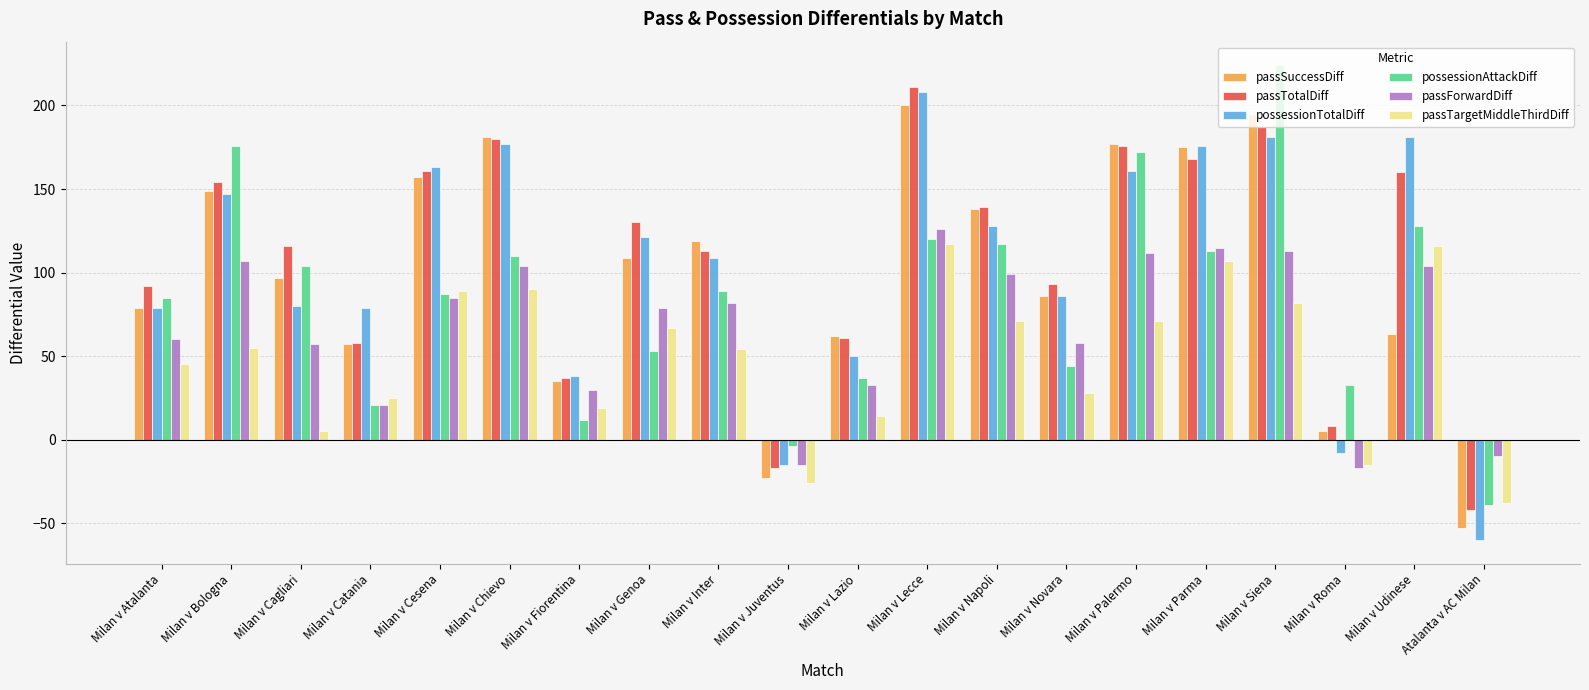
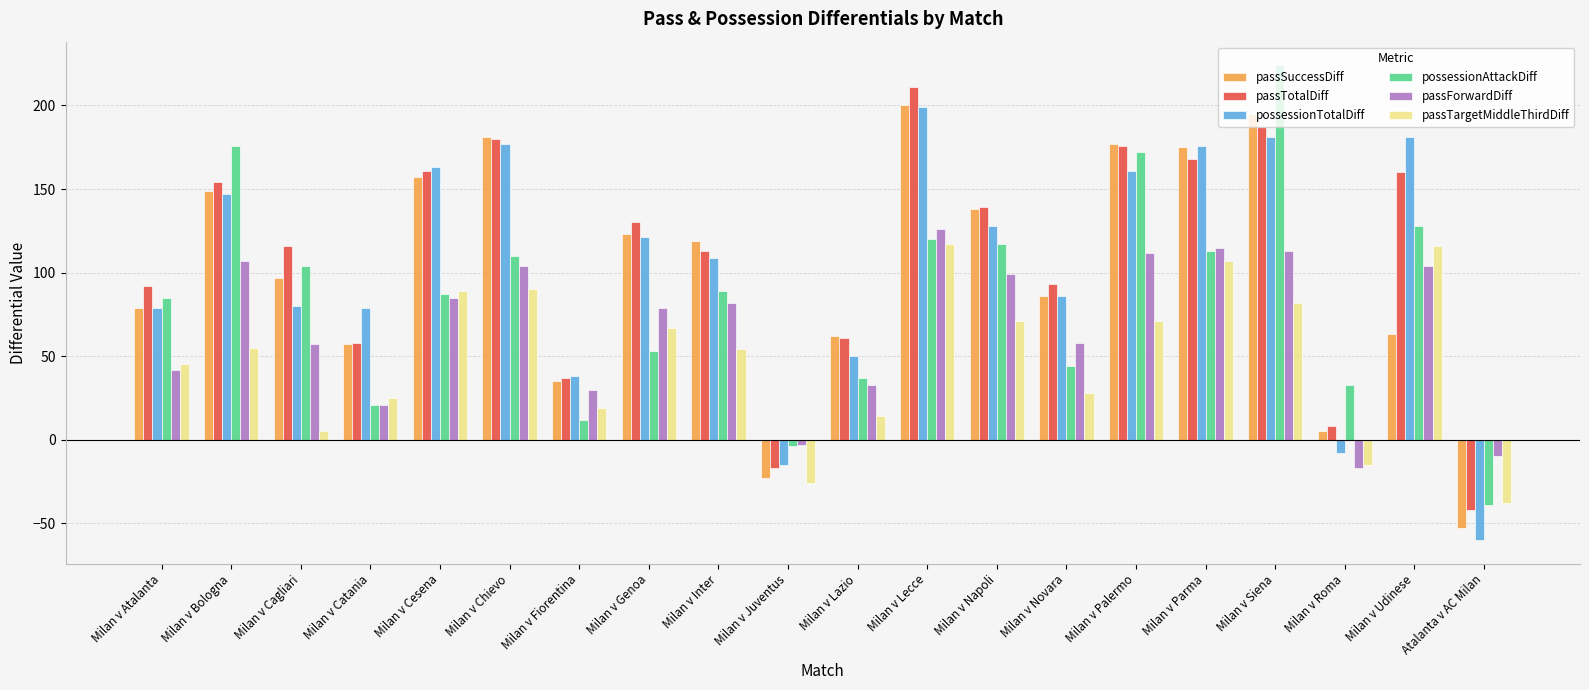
  {
    "passSuccessDiff": {
      "Milan v Atalanta": 79,
      "Milan v Bologna": 149,
      "Milan v Cagliari": 97,
      "Milan v Catania": 57,
      "Milan v Cesena": 157,
      "Milan v Chievo": 181,
      "Milan v Fiorentina": 35,
-     "Milan v Genoa": 109,
+     "Milan v Genoa": 123,
      "Milan v Inter": 119,
      "Milan v Juventus": -23,
      "Milan v Lazio": 62,
      "Milan v Lecce": 200,
      "Milan v Napoli": 138,
      "Milan v Novara": 86,
      "Milan v Palermo": 177,
      "Milan v Parma": 175,
      "Milan v Roma": 5,
      "Milan v Udinese": 63,
      "Atalanta v AC Milan": -53
    },
    "passTotalDiff": {
      "Milan v Atalanta": 92,
      "Milan v Bologna": 154,
      "Milan v Cagliari": 116,
      "Milan v Catania": 58,
      "Milan v Cesena": 161,
      "Milan v Chievo": 180,
      "Milan v Fiorentina": 37,
      "Milan v Genoa": 130,
      "Milan v Inter": 113,
      "Milan v Juventus": -17,
      "Milan v Lazio": 61,
      "Milan v Lecce": 211,
      "Milan v Napoli": 139,
      "Milan v Novara": 93,
      "Milan v Palermo": 176,
      "Milan v Parma": 168,
      "Milan v Siena": 187,
      "Milan v Roma": 8,
      "Milan v Udinese": 160,
      "Atalanta v AC Milan": -42
    },
    "possessionTotalDiff": {
      "Milan v Atalanta": 79,
      "Milan v Bologna": 147,
      "Milan v Cagliari": 80,
      "Milan v Catania": 79,
      "Milan v Cesena": 163,
      "Milan v Chievo": 177,
      "Milan v Fiorentina": 38,
      "Milan v Genoa": 121,
      "Milan v Inter": 109,
      "Milan v Juventus": -15,
      "Milan v Lazio": 50,
-     "Milan v Lecce": 208,
+     "Milan v Lecce": 199,
      "Milan v Napoli": 128,
      "Milan v Novara": 86,
      "Milan v Palermo": 161,
      "Milan v Parma": 176,
      "Milan v Siena": 181,
      "Milan v Roma": -8,
      "Milan v Udinese": 181,
      "Atalanta v AC Milan": -60
    },
    "possessionAttackDiff": {
      "Milan v Atalanta": 85,
      "Milan v Bologna": 176,
      "Milan v Cagliari": 104,
      "Milan v Catania": 21,
      "Milan v Cesena": 87,
      "Milan v Chievo": 110,
      "Milan v Fiorentina": 12,
      "Milan v Genoa": 53,
      "Milan v Inter": 89,
      "Milan v Juventus": -4,
      "Milan v Lazio": 37,
      "Milan v Lecce": 120,
      "Milan v Napoli": 117,
      "Milan v Novara": 44,
      "Milan v Palermo": 172,
      "Milan v Parma": 113,
      "Milan v Roma": 33,
      "Milan v Udinese": 128,
      "Atalanta v AC Milan": -39
    },
    "passForwardDiff": {
-     "Milan v Atalanta": 60,
+     "Milan v Atalanta": 42,
      "Milan v Bologna": 107,
      "Milan v Cagliari": 57,
      "Milan v Catania": 21,
      "Milan v Cesena": 85,
      "Milan v Chievo": 104,
      "Milan v Fiorentina": 30,
      "Milan v Genoa": 79,
      "Milan v Inter": 82,
-     "Milan v Juventus": -15,
+     "Milan v Juventus": -3,
      "Milan v Lazio": 33,
      "Milan v Lecce": 126,
      "Milan v Napoli": 99,
      "Milan v Novara": 58,
      "Milan v Palermo": 112,
      "Milan v Parma": 115,
      "Milan v Siena": 113,
      "Milan v Roma": -17,
      "Milan v Udinese": 104,
      "Atalanta v AC Milan": -10
    },
    "passTargetMiddleThirdDiff": {
      "Milan v Atalanta": 45,
      "Milan v Bologna": 55,
      "Milan v Cagliari": 5,
      "Milan v Catania": 25,
      "Milan v Cesena": 89,
      "Milan v Chievo": 90,
      "Milan v Fiorentina": 19,
      "Milan v Genoa": 67,
      "Milan v Inter": 54,
      "Milan v Juventus": -26,
      "Milan v Lazio": 14,
      "Milan v Lecce": 117,
      "Milan v Napoli": 71,
      "Milan v Novara": 28,
      "Milan v Palermo": 71,
      "Milan v Parma": 107,
      "Milan v Siena": 82,
      "Milan v Roma": -15,
      "Milan v Udinese": 116,
      "Atalanta v AC Milan": -38
    }
  }
